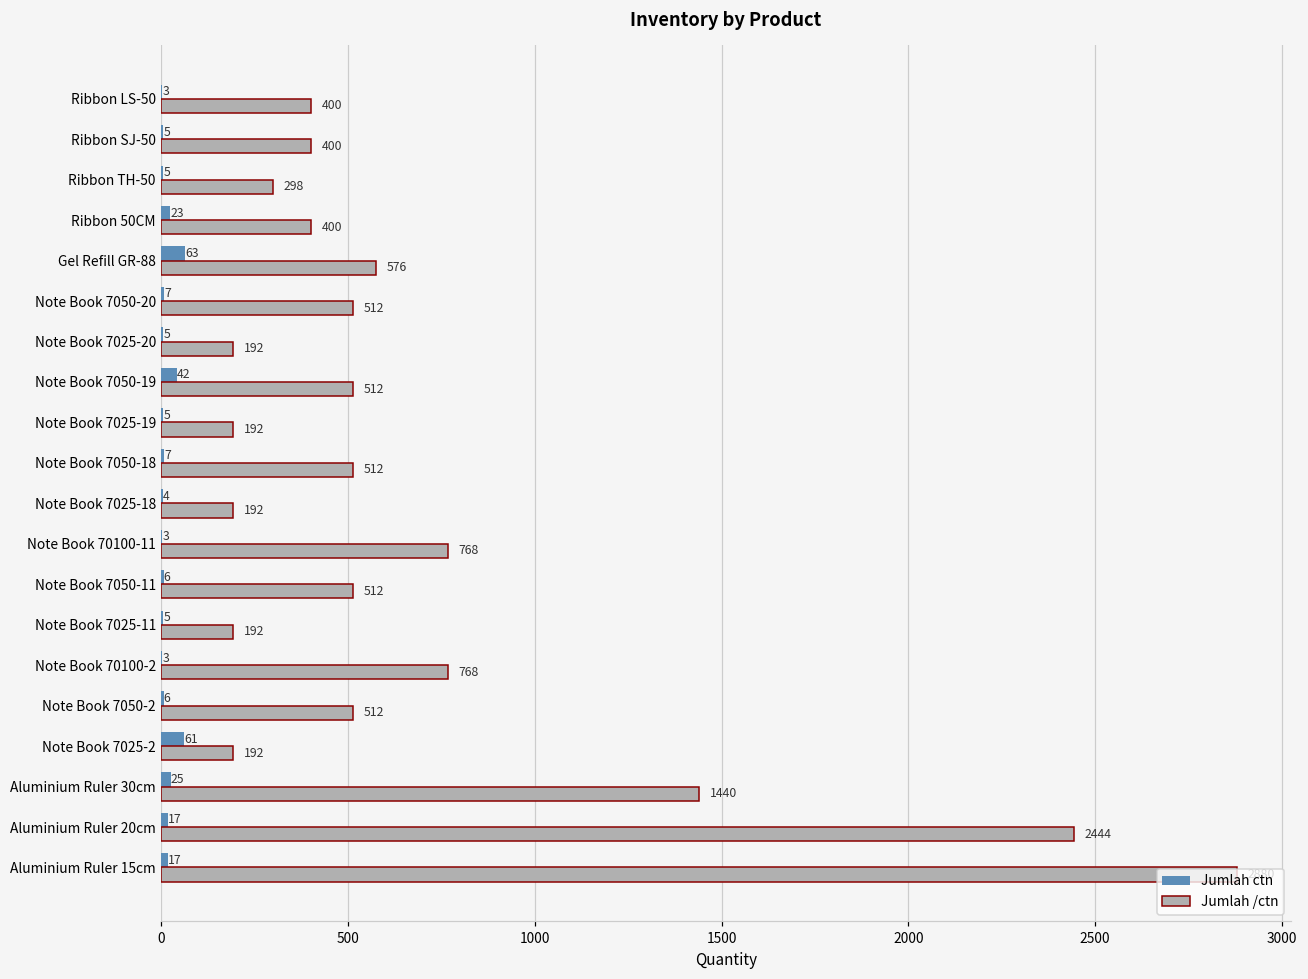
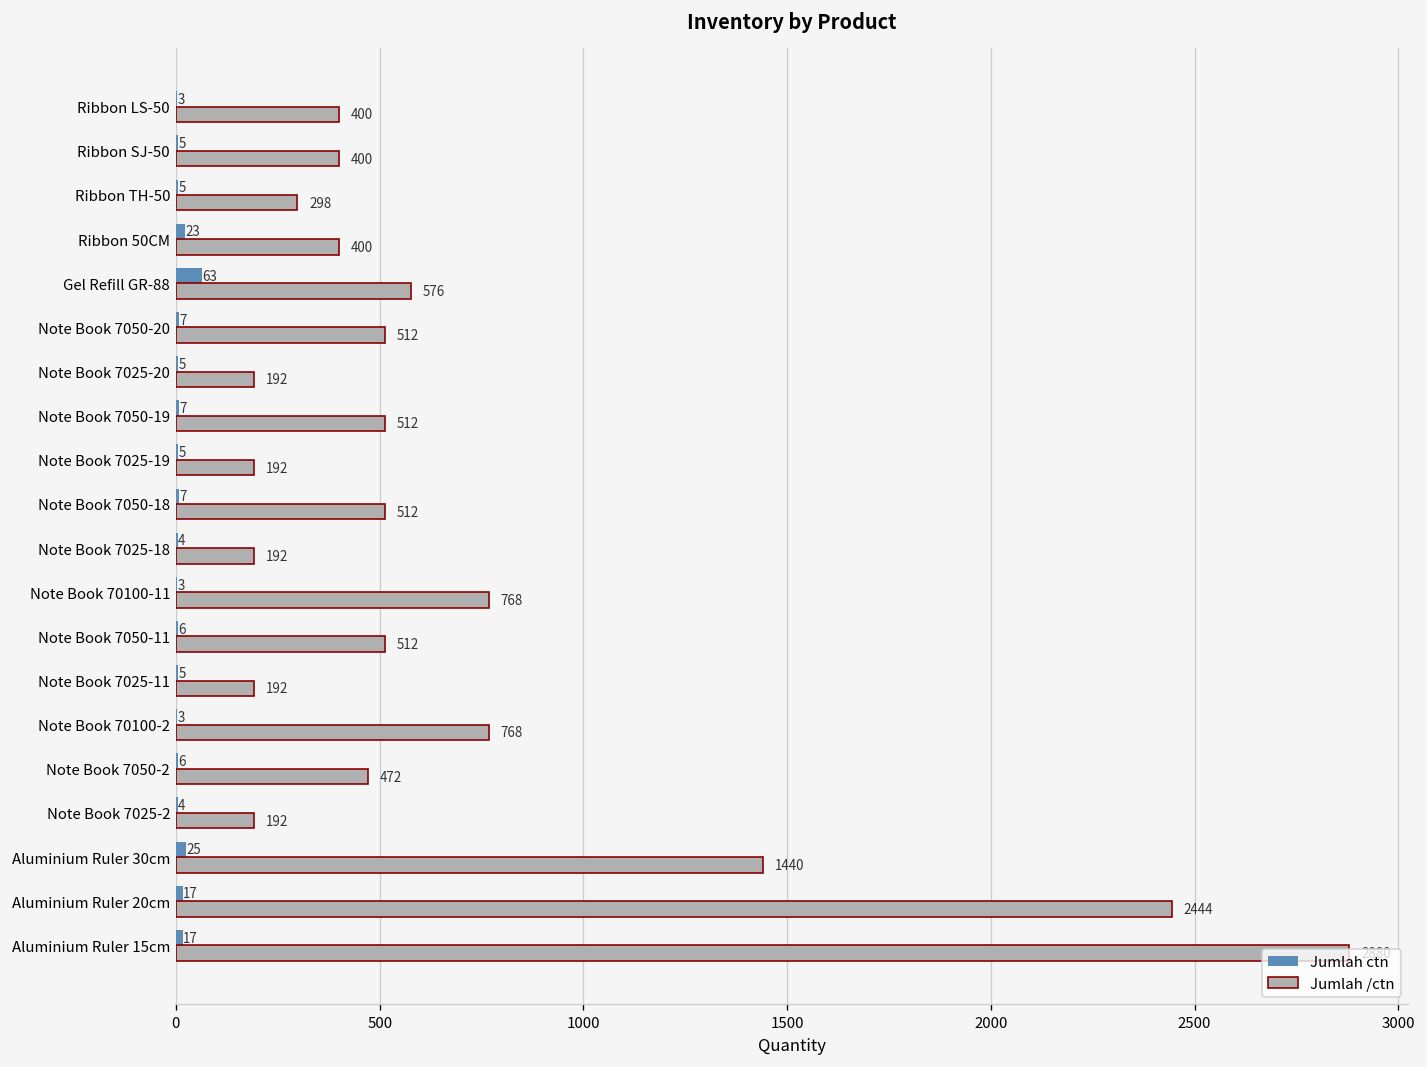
  {
    "Jumlah ctn": {
      "Ribbon LS-50": 3,
      "Ribbon SJ-50": 5,
      "Ribbon TH-50": 5,
      "Ribbon 50CM": 23,
      "Gel Refill GR-88": 63,
      "Note Book 7050-20": 7,
      "Note Book 7025-20": 5,
-     "Note Book 7050-19": 42,
+     "Note Book 7050-19": 7,
      "Note Book 7025-19": 5,
      "Note Book 7050-18": 7,
      "Note Book 7025-18": 4,
      "Note Book 70100-11": 3,
      "Note Book 7050-11": 6,
      "Note Book 7025-11": 5,
      "Note Book 70100-2": 3,
      "Note Book 7050-2": 6,
-     "Note Book 7025-2": 61,
+     "Note Book 7025-2": 4,
      "Aluminium Ruler 30cm": 25,
      "Aluminium Ruler 20cm": 17,
      "Aluminium Ruler 15cm": 17
    },
    "Jumlah /ctn": {
      "Ribbon LS-50": 400,
      "Ribbon SJ-50": 400,
      "Ribbon TH-50": 298,
      "Ribbon 50CM": 400,
      "Gel Refill GR-88": 576,
      "Note Book 7050-20": 512,
      "Note Book 7025-20": 192,
      "Note Book 7050-19": 512,
      "Note Book 7025-19": 192,
      "Note Book 7050-18": 512,
      "Note Book 7025-18": 192,
      "Note Book 70100-11": 768,
      "Note Book 7050-11": 512,
      "Note Book 7025-11": 192,
      "Note Book 70100-2": 768,
-     "Note Book 7050-2": 512,
+     "Note Book 7050-2": 472,
      "Note Book 7025-2": 192,
      "Aluminium Ruler 30cm": 1440,
      "Aluminium Ruler 20cm": 2444
    }
  }
